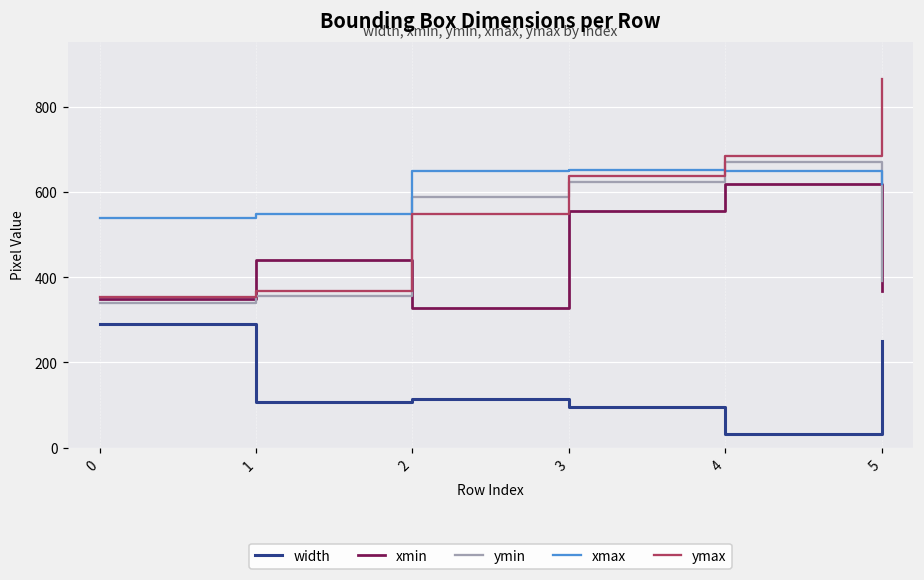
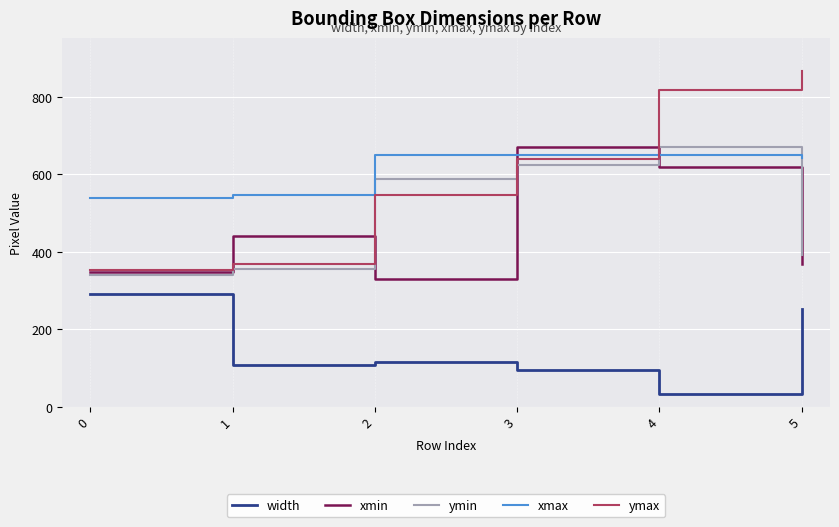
  {
    "width": {
      "0": 290,
      "1": 110,
      "2": 120,
      "3": 100,
      "4": 30,
      "5": 250
    },
    "xmin": {
      "1": 440,
      "2": 330,
-     "3": 560,
+     "3": 670,
      "4": 620,
      "5": 370
    },
    "ymin": {
      "0": 340,
      "1": 360,
      "2": 590,
      "3": 630,
      "4": 670,
      "5": 390
    },
    "xmax": {
      "0": 540,
      "1": 550,
      "2": 650,
      "3": 650,
      "4": 650,
-     "5": 620
+     "5": 640
    },
    "ymax": {
      "1": 370,
      "2": 550,
      "3": 640,
-     "4": 690,
+     "4": 820,
      "5": 870
    }
  }
